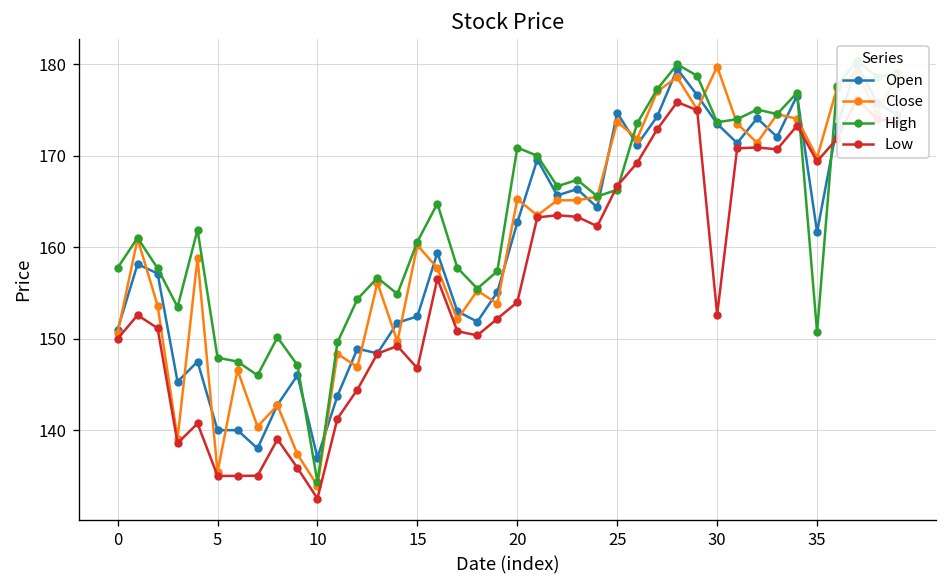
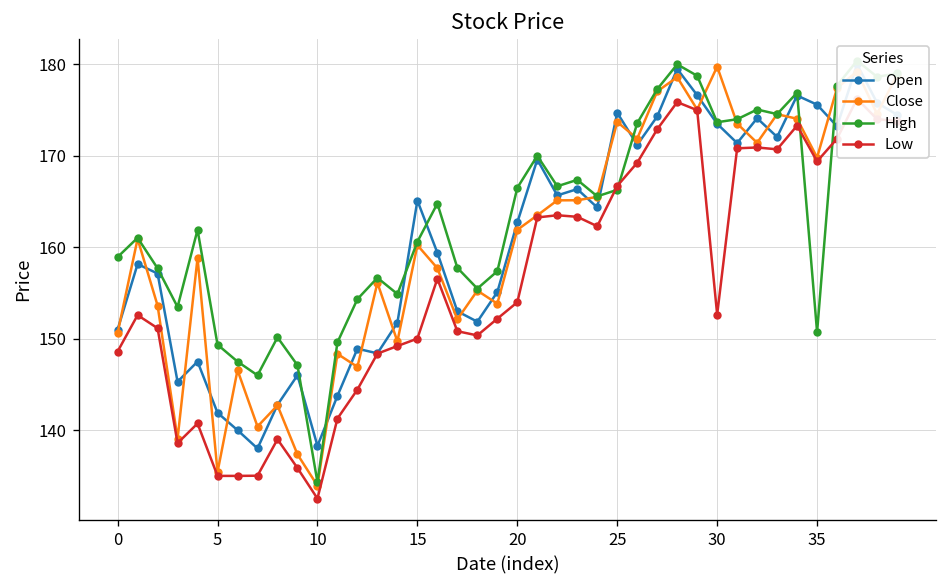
  {
    "Open": {
      "0": 151,
-     "5": 140,
-     "10": 137,
-     "15": 152,
+     "5": 142,
+     "10": 138,
+     "15": 165,
      "20": 163,
      "25": 175,
-     "35": 162
+     "35": 176
    },
    "Close": {
      "0": 151,
      "5": 135,
      "10": 134,
      "15": 160,
-     "20": 165,
+     "20": 162,
      "25": 174,
      "30": 180,
      "35": 170
    },
    "High": {
-     "0": 158,
-     "5": 148,
+     "0": 159,
+     "5": 149,
      "10": 134,
      "15": 161,
-     "20": 171,
+     "20": 167,
      "25": 166,
      "35": 151
    },
    "Low": {
-     "0": 150,
+     "0": 149,
      "5": 135,
      "10": 133,
-     "15": 147,
+     "15": 150,
      "20": 154,
      "25": 167,
      "30": 153,
      "35": 169
    }
  }
